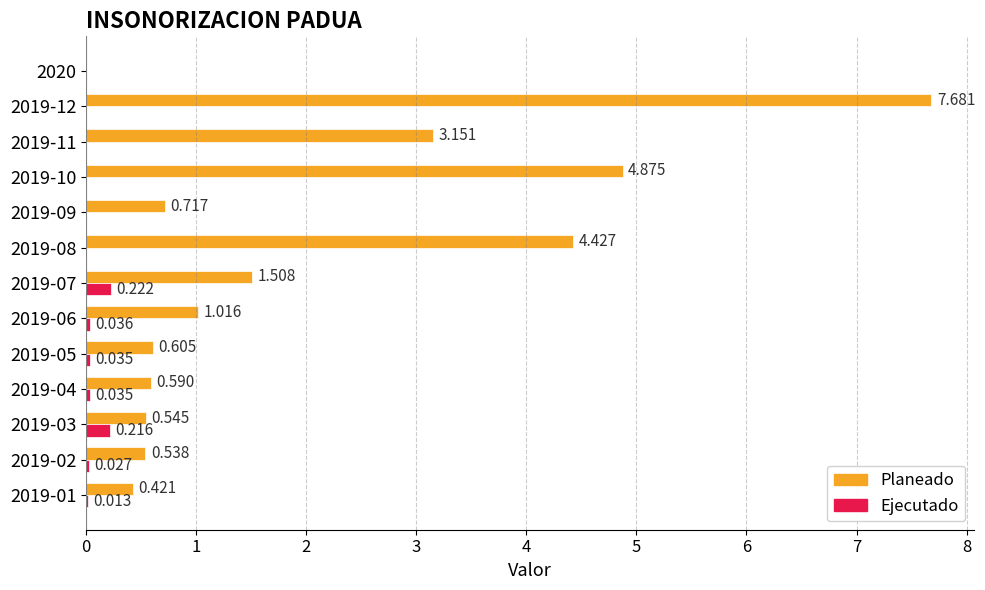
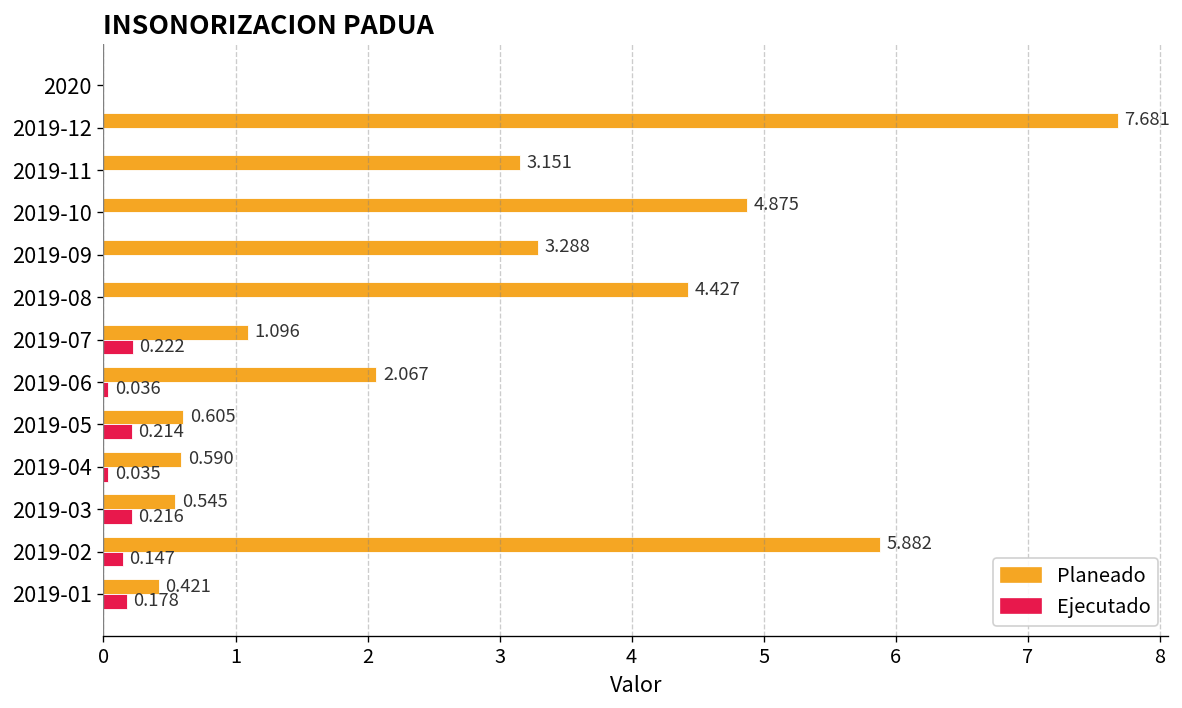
  {
    "Planeado": {
      "2019-12": 7.681,
      "2019-11": 3.151,
      "2019-10": 4.875,
-     "2019-09": 0.717,
+     "2019-09": 3.288,
      "2019-08": 4.427,
-     "2019-07": 1.508,
-     "2019-06": 1.016,
+     "2019-07": 1.096,
+     "2019-06": 2.067,
      "2019-05": 0.605,
      "2019-04": 0.590,
      "2019-03": 0.545,
-     "2019-02": 0.538,
+     "2019-02": 5.882,
      "2019-01": 0.421
    },
    "Ejecutado": {
      "2019-07": 0.222,
      "2019-06": 0.036,
-     "2019-05": 0.035,
+     "2019-05": 0.214,
      "2019-04": 0.035,
      "2019-03": 0.216,
-     "2019-02": 0.027,
-     "2019-01": 0.013
+     "2019-02": 0.147,
+     "2019-01": 0.178
    }
  }
